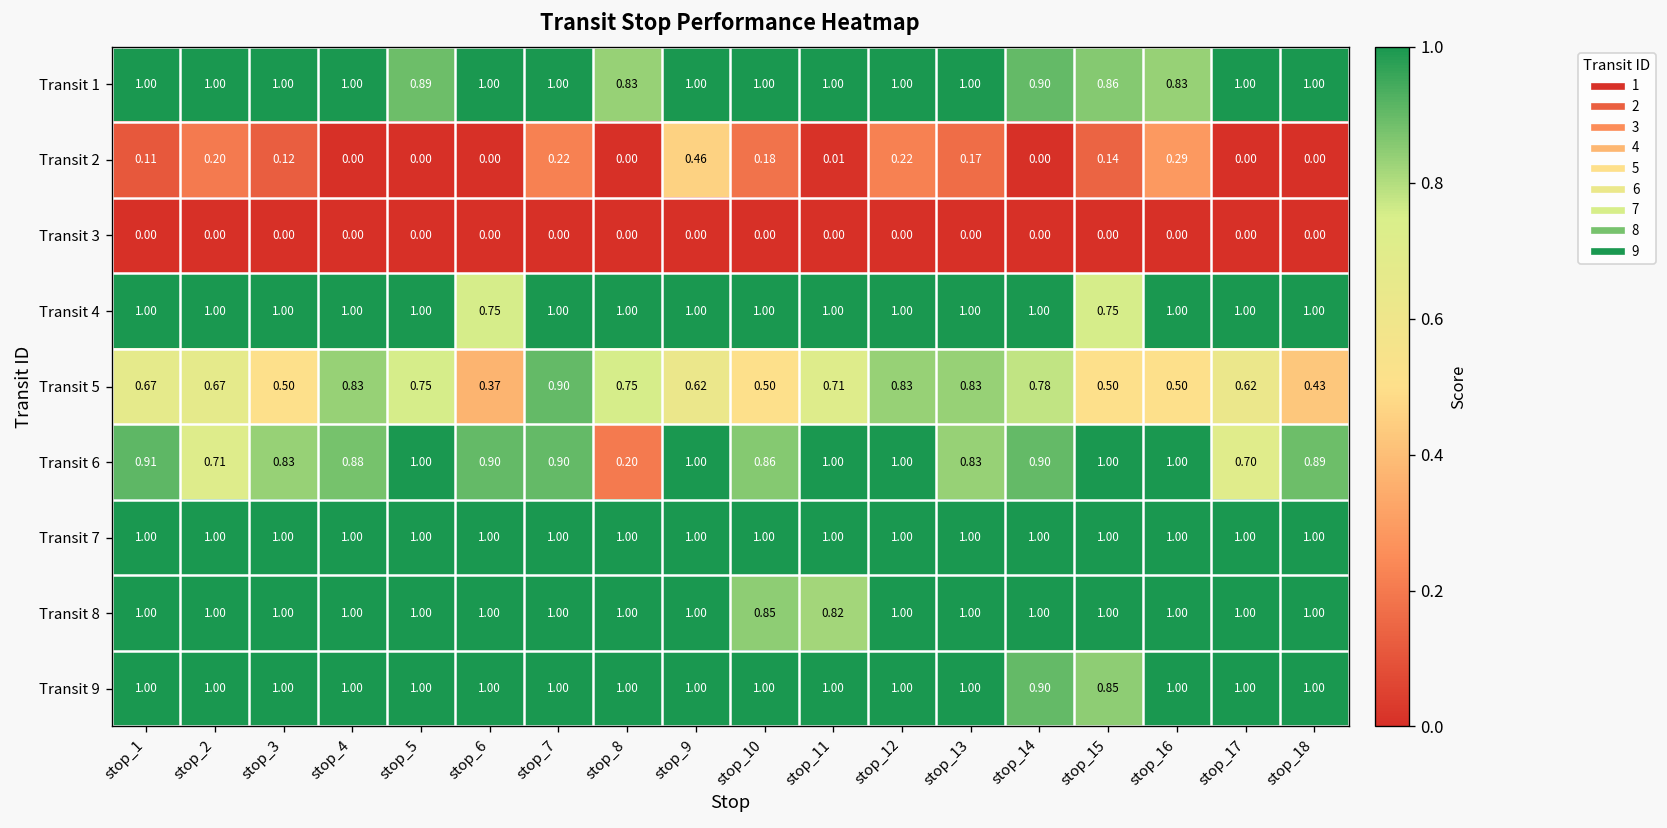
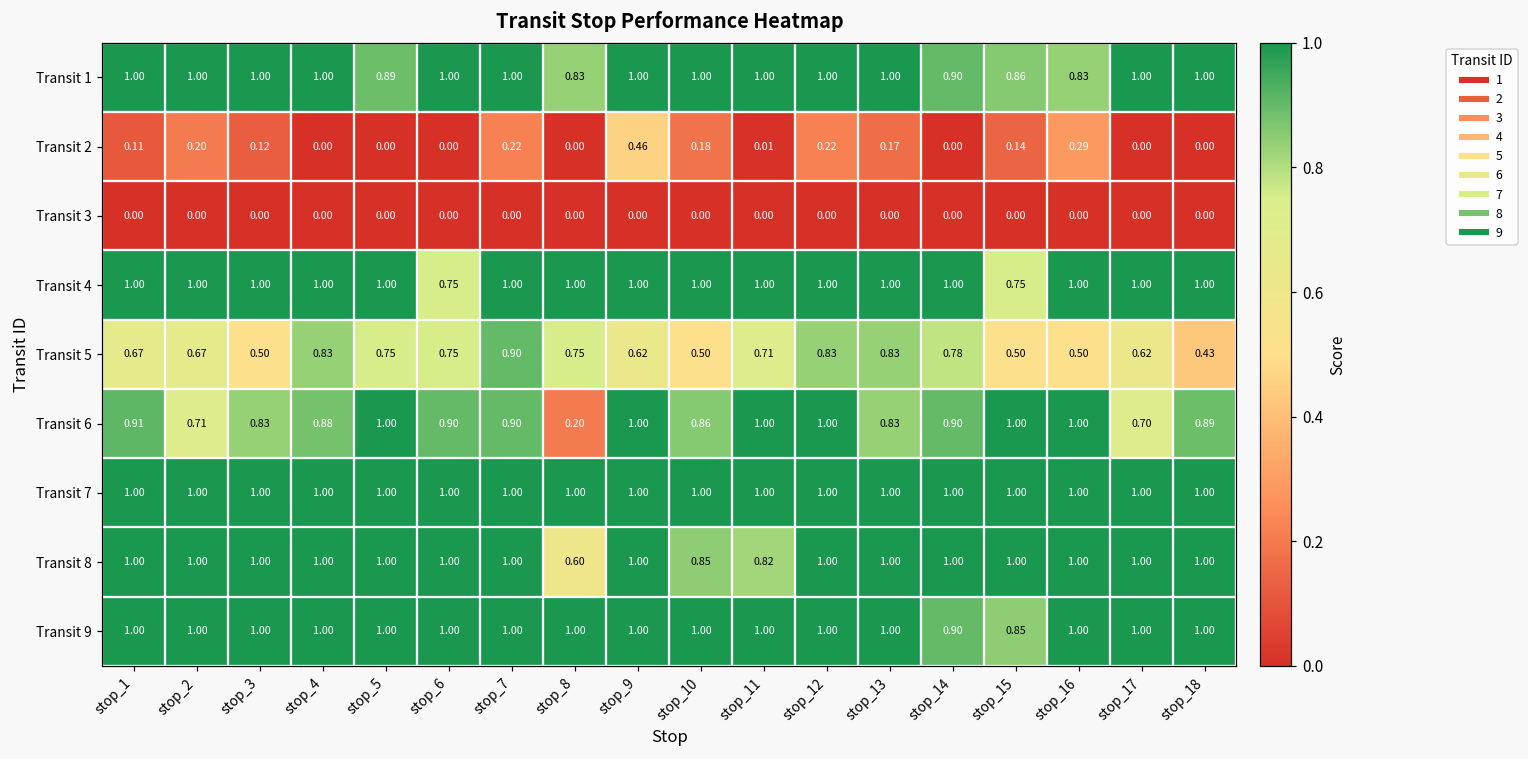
  {
    "Transit 1": {
      "stop_1": 1.00,
      "stop_2": 1.00,
      "stop_3": 1.00,
      "stop_4": 1.00,
      "stop_5": 0.89,
      "stop_6": 1.00,
      "stop_7": 1.00,
      "stop_8": 0.83,
      "stop_9": 1.00,
      "stop_10": 1.00,
      "stop_11": 1.00,
      "stop_12": 1.00,
      "stop_13": 1.00,
      "stop_14": 0.90,
      "stop_15": 0.86,
      "stop_16": 0.83,
      "stop_17": 1.00,
      "stop_18": 1.00
    },
    "Transit 2": {
      "stop_1": 0.11,
      "stop_2": 0.20,
      "stop_3": 0.12,
      "stop_4": 0.00,
      "stop_5": 0.00,
      "stop_6": 0.00,
      "stop_7": 0.22,
      "stop_8": 0.00,
      "stop_9": 0.46,
      "stop_10": 0.18,
      "stop_11": 0.01,
      "stop_12": 0.22,
      "stop_13": 0.17,
      "stop_14": 0.00,
      "stop_15": 0.14,
      "stop_16": 0.29,
      "stop_17": 0.00,
      "stop_18": 0.00
    },
    "Transit 3": {
      "stop_1": 0.00,
      "stop_2": 0.00,
      "stop_3": 0.00,
      "stop_4": 0.00,
      "stop_5": 0.00,
      "stop_6": 0.00,
      "stop_7": 0.00,
      "stop_8": 0.00,
      "stop_9": 0.00,
      "stop_10": 0.00,
      "stop_11": 0.00,
      "stop_12": 0.00,
      "stop_13": 0.00,
      "stop_14": 0.00,
      "stop_15": 0.00,
      "stop_16": 0.00,
      "stop_17": 0.00,
      "stop_18": 0.00
    },
    "Transit 4": {
      "stop_1": 1.00,
      "stop_2": 1.00,
      "stop_3": 1.00,
      "stop_4": 1.00,
      "stop_5": 1.00,
      "stop_6": 0.75,
      "stop_7": 1.00,
      "stop_8": 1.00,
      "stop_9": 1.00,
      "stop_10": 1.00,
      "stop_11": 1.00,
      "stop_12": 1.00,
      "stop_13": 1.00,
      "stop_14": 1.00,
      "stop_15": 0.75,
      "stop_16": 1.00,
      "stop_17": 1.00,
      "stop_18": 1.00
    },
    "Transit 5": {
      "stop_1": 0.67,
      "stop_2": 0.67,
      "stop_3": 0.50,
      "stop_4": 0.83,
      "stop_5": 0.75,
-     "stop_6": 0.37,
+     "stop_6": 0.75,
      "stop_7": 0.90,
      "stop_8": 0.75,
      "stop_9": 0.62,
      "stop_10": 0.50,
      "stop_11": 0.71,
      "stop_12": 0.83,
      "stop_13": 0.83,
      "stop_14": 0.78,
      "stop_15": 0.50,
      "stop_16": 0.50,
      "stop_17": 0.62,
      "stop_18": 0.43
    },
    "Transit 6": {
      "stop_1": 0.91,
      "stop_2": 0.71,
      "stop_3": 0.83,
      "stop_4": 0.88,
      "stop_5": 1.00,
      "stop_6": 0.90,
      "stop_7": 0.90,
      "stop_8": 0.20,
      "stop_9": 1.00,
      "stop_10": 0.86,
      "stop_11": 1.00,
      "stop_12": 1.00,
      "stop_13": 0.83,
      "stop_14": 0.90,
      "stop_15": 1.00,
      "stop_16": 1.00,
      "stop_17": 0.70,
      "stop_18": 0.89
    },
    "Transit 7": {
      "stop_1": 1.00,
      "stop_2": 1.00,
      "stop_3": 1.00,
      "stop_4": 1.00,
      "stop_5": 1.00,
      "stop_6": 1.00,
      "stop_7": 1.00,
      "stop_8": 1.00,
      "stop_9": 1.00,
      "stop_10": 1.00,
      "stop_11": 1.00,
      "stop_12": 1.00,
      "stop_13": 1.00,
      "stop_14": 1.00,
      "stop_15": 1.00,
      "stop_16": 1.00,
      "stop_17": 1.00,
      "stop_18": 1.00
    },
    "Transit 8": {
      "stop_1": 1.00,
      "stop_2": 1.00,
      "stop_3": 1.00,
      "stop_4": 1.00,
      "stop_5": 1.00,
      "stop_6": 1.00,
      "stop_7": 1.00,
-     "stop_8": 1.00,
+     "stop_8": 0.60,
      "stop_9": 1.00,
      "stop_10": 0.85,
      "stop_11": 0.82,
      "stop_12": 1.00,
      "stop_13": 1.00,
      "stop_14": 1.00,
      "stop_15": 1.00,
      "stop_16": 1.00,
      "stop_17": 1.00,
      "stop_18": 1.00
    },
    "Transit 9": {
      "stop_1": 1.00,
      "stop_2": 1.00,
      "stop_3": 1.00,
      "stop_4": 1.00,
      "stop_5": 1.00,
      "stop_6": 1.00,
      "stop_7": 1.00,
      "stop_8": 1.00,
      "stop_9": 1.00,
      "stop_10": 1.00,
      "stop_11": 1.00,
      "stop_12": 1.00,
      "stop_13": 1.00,
      "stop_14": 0.90,
      "stop_15": 0.85,
      "stop_16": 1.00,
      "stop_17": 1.00,
      "stop_18": 1.00
    }
  }
